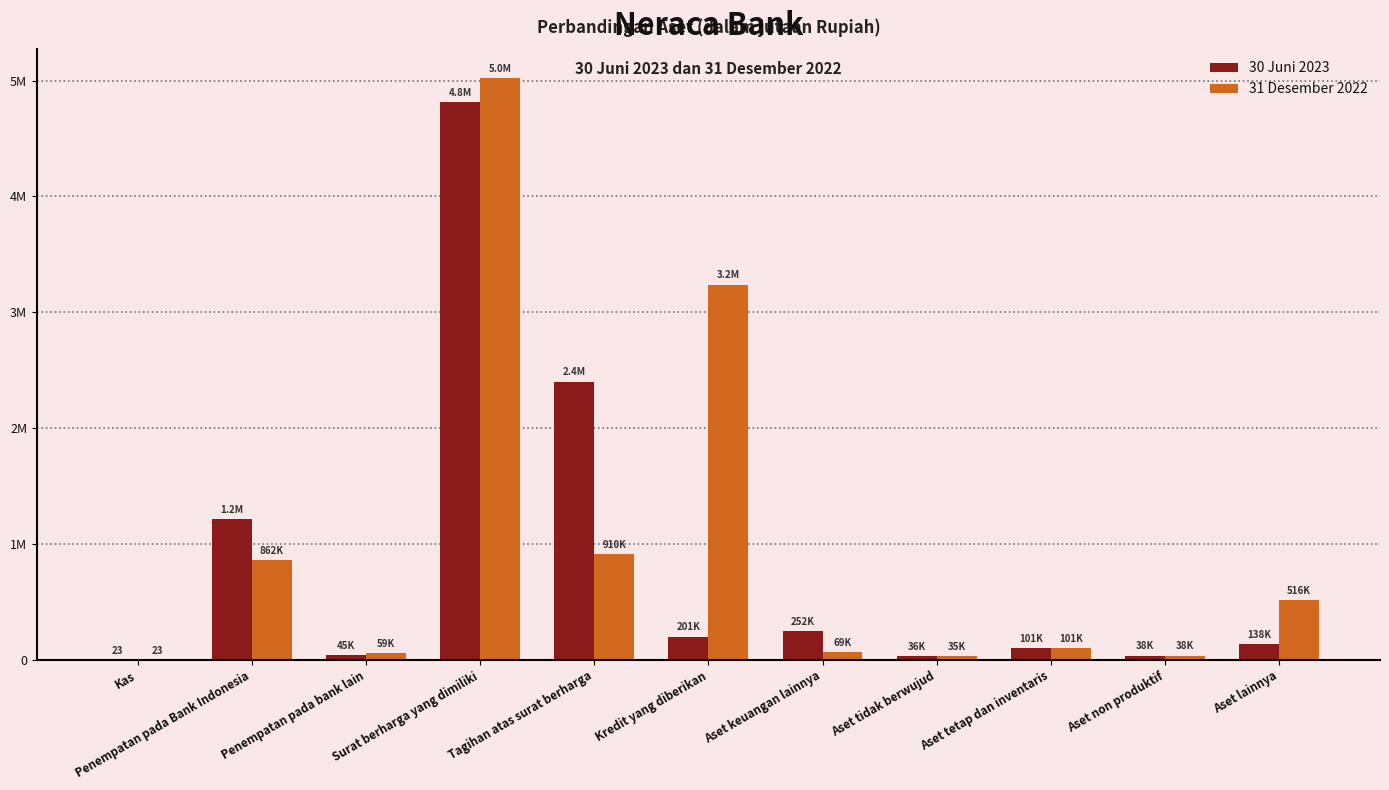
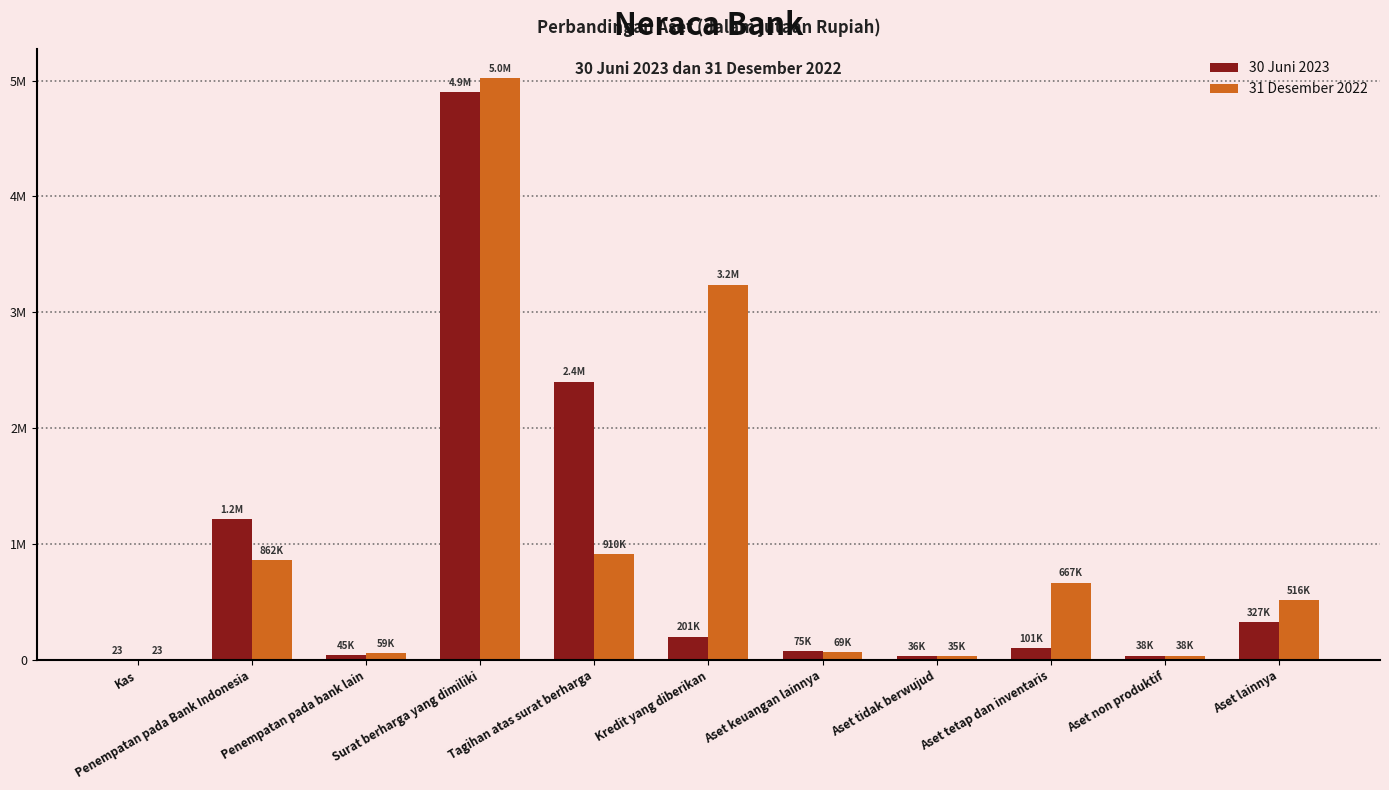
  {
    "30 Juni 2023": {
      "Kas": "23",
      "Penempatan pada Bank Indonesia": "1.2M",
      "Penempatan pada bank lain": "45K",
-     "Surat berharga yang dimiliki": "4.8M",
+     "Surat berharga yang dimiliki": "4.9M",
      "Tagihan atas surat berharga": "2.4M",
      "Kredit yang diberikan": "201K",
-     "Aset keuangan lainnya": "252K",
+     "Aset keuangan lainnya": "75K",
      "Aset tidak berwujud": "36K",
      "Aset tetap dan inventaris": "101K",
      "Aset non produktif": "38K",
-     "Aset lainnya": "138K"
+     "Aset lainnya": "327K"
    },
    "31 Desember 2022": {
      "Kas": "23",
      "Penempatan pada Bank Indonesia": "862K",
      "Penempatan pada bank lain": "59K",
      "Surat berharga yang dimiliki": "5.0M",
      "Tagihan atas surat berharga": "910K",
      "Kredit yang diberikan": "3.2M",
      "Aset keuangan lainnya": "69K",
      "Aset tidak berwujud": "35K",
-     "Aset tetap dan inventaris": "101K",
+     "Aset tetap dan inventaris": "667K",
      "Aset non produktif": "38K",
      "Aset lainnya": "516K"
    }
  }
